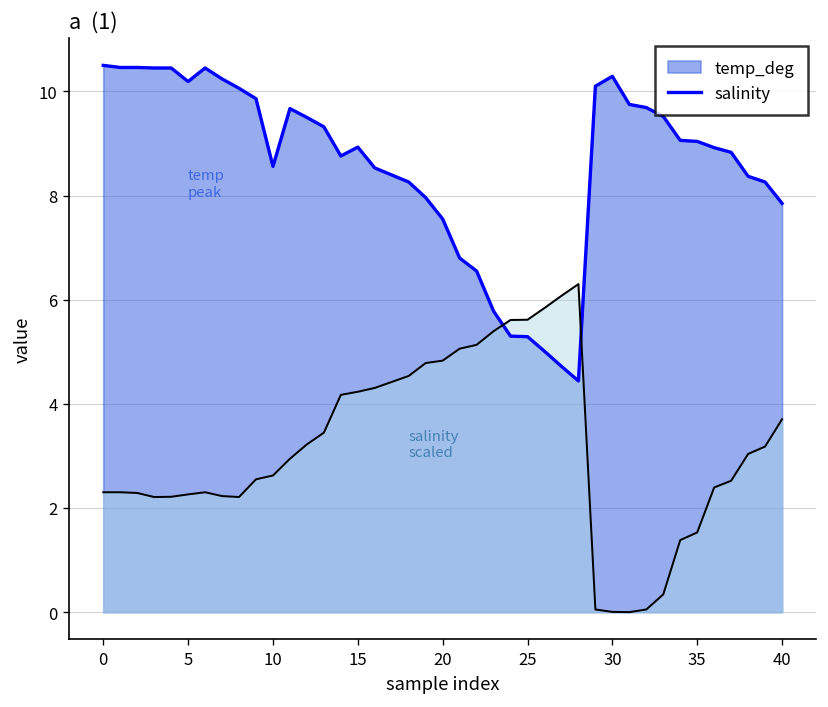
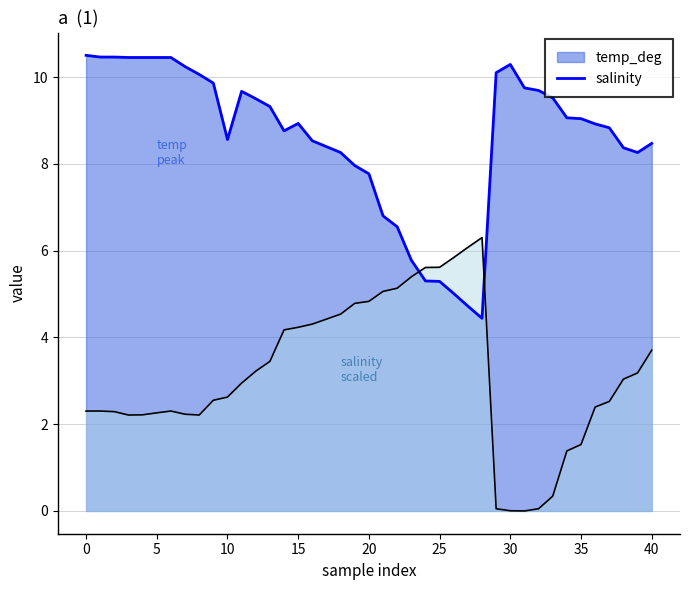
  {
    "temp_deg": {
      "0": 10.5,
-     "5": 10.2,
+     "5": 10.5,
      "10": 8.6,
      "15": 8.9,
-     "20": 7.6,
+     "20": 7.8,
      "25": 5.3,
      "30": 10.3,
      "35": 9.0,
-     "40": 7.9
+     "40": 8.5
    }
  }
